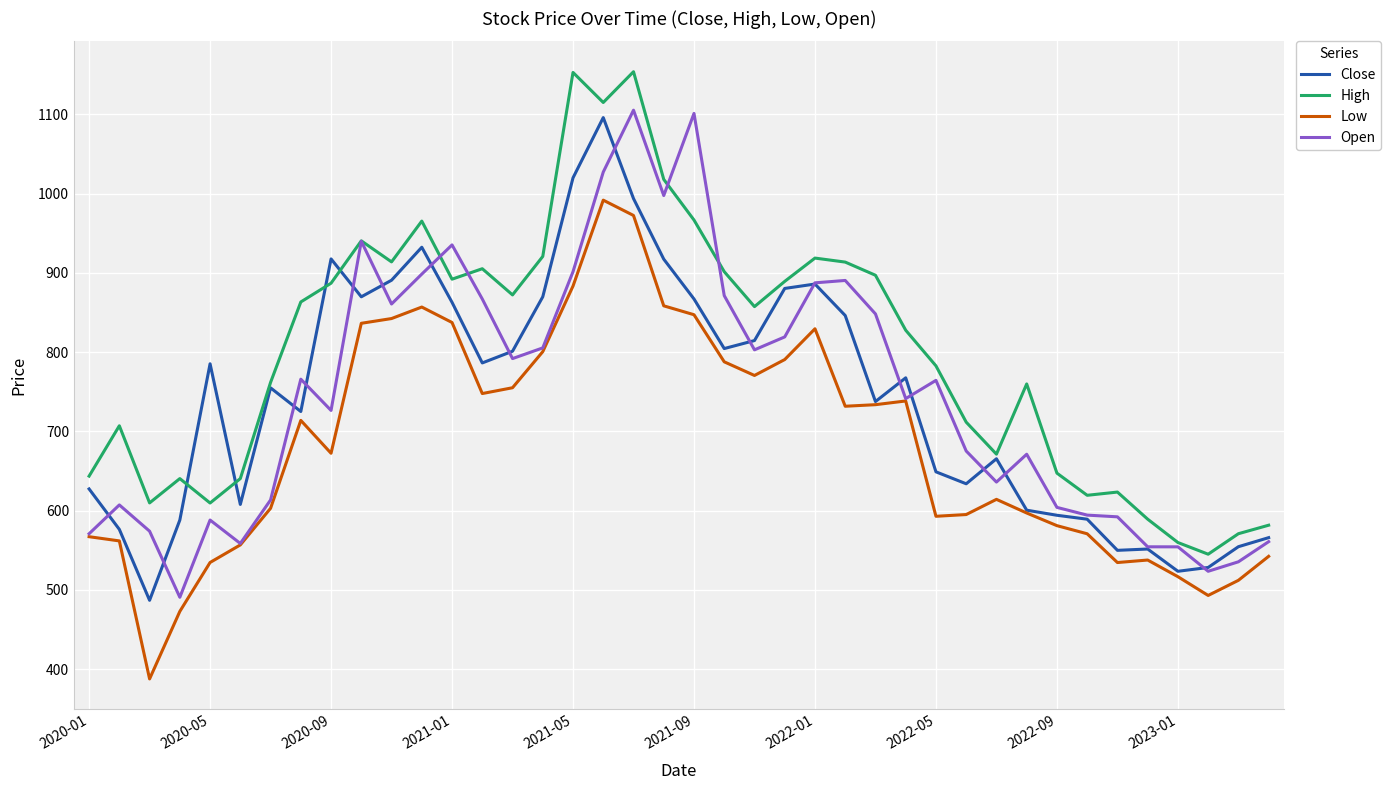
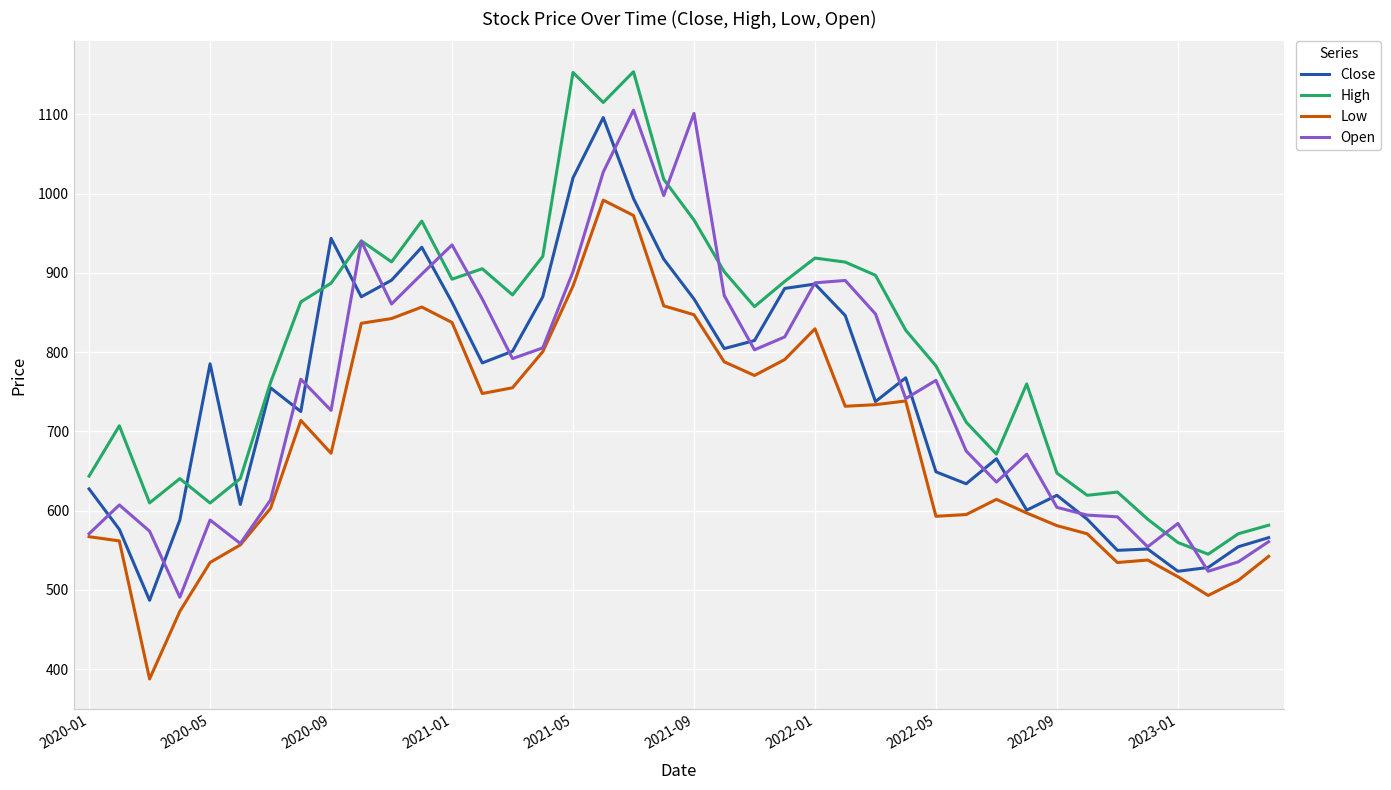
  {
    "Close": {
      "2020-01": 630,
      "2020-05": 790,
-     "2020-09": 920,
+     "2020-09": 940,
      "2021-01": 860,
      "2021-05": 1020,
      "2021-09": 870,
      "2022-05": 650,
-     "2022-09": 590,
+     "2022-09": 620,
      "2023-01": 520
    },
    "High": {
      "2020-01": 640,
      "2020-05": 610,
      "2020-09": 890,
      "2021-01": 890,
      "2021-05": 1150,
      "2021-09": 970,
      "2022-01": 920,
      "2022-05": 780,
      "2022-09": 650,
      "2023-01": 560
    },
    "Low": {
      "2020-01": 570,
      "2020-05": 530,
      "2020-09": 670,
      "2021-01": 840,
      "2021-05": 880,
      "2021-09": 850,
      "2022-01": 830,
      "2022-05": 590,
      "2022-09": 580,
      "2023-01": 520
    },
    "Open": {
      "2020-01": 570,
      "2020-05": 590,
      "2020-09": 730,
      "2021-01": 940,
      "2021-05": 900,
      "2021-09": 1100,
      "2022-05": 760,
      "2022-09": 600,
-     "2023-01": 550
+     "2023-01": 580
    }
  }
